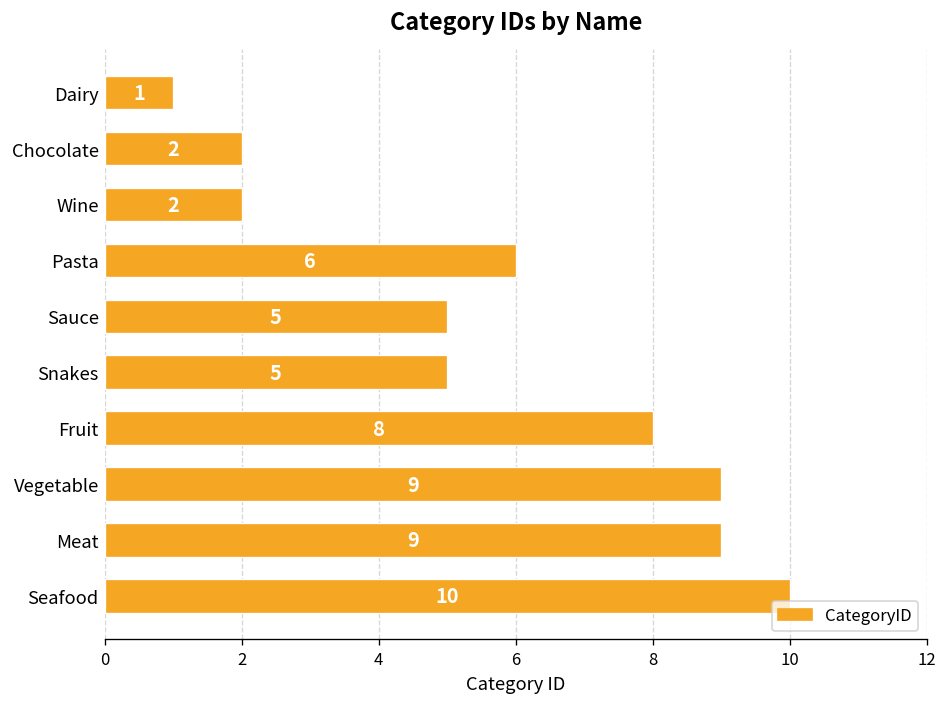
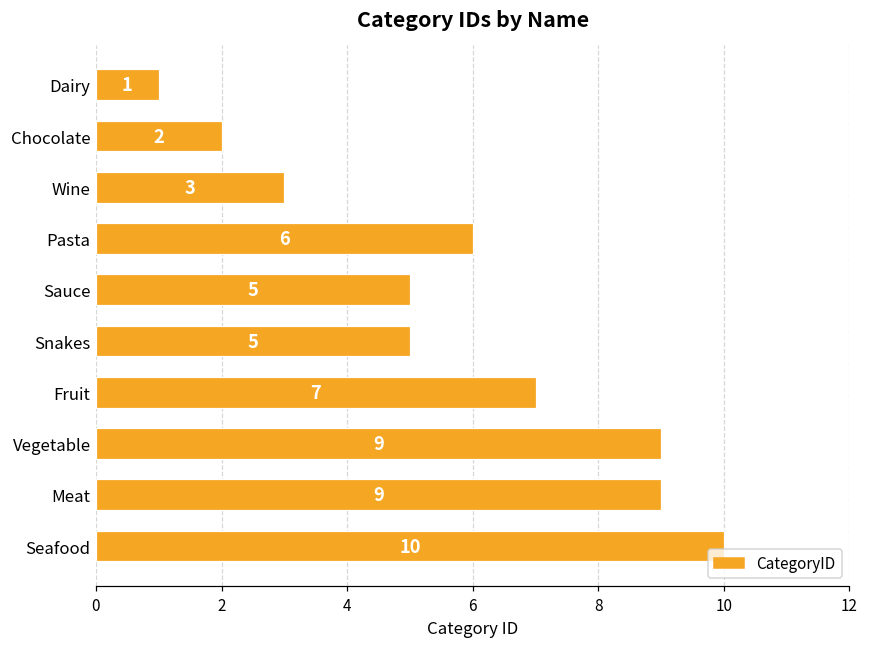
  {
    "Dairy": 1,
    "Chocolate": 2,
-   "Wine": 2,
+   "Wine": 3,
    "Pasta": 6,
    "Sauce": 5,
    "Snakes": 5,
-   "Fruit": 8,
+   "Fruit": 7,
    "Vegetable": 9,
    "Meat": 9,
    "Seafood": 10
  }
